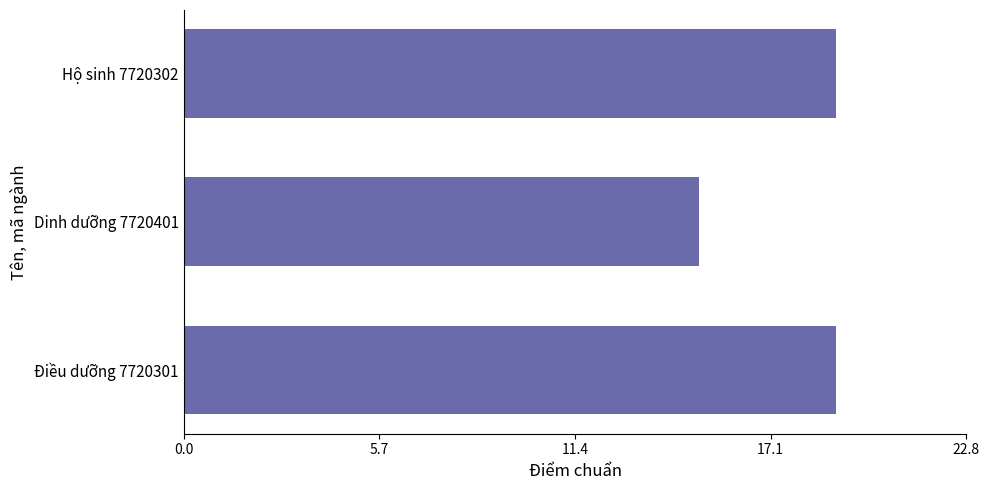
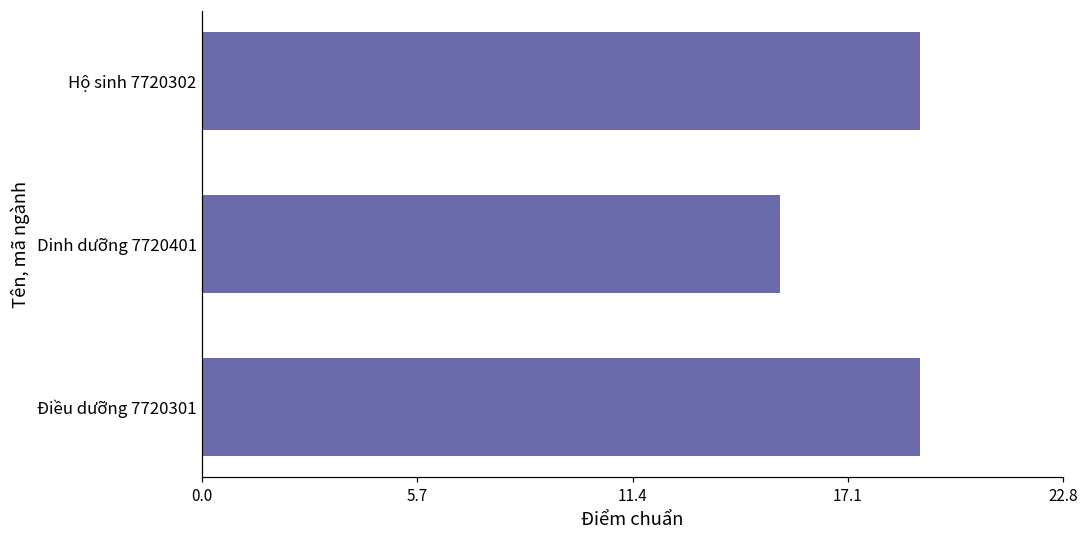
  {
    "Hộ sinh 7720302": 19.0,
-   "Dinh dưỡng 7720401": 15.0,
+   "Dinh dưỡng 7720401": 15.3,
    "Điều dưỡng 7720301": 19.0
  }
